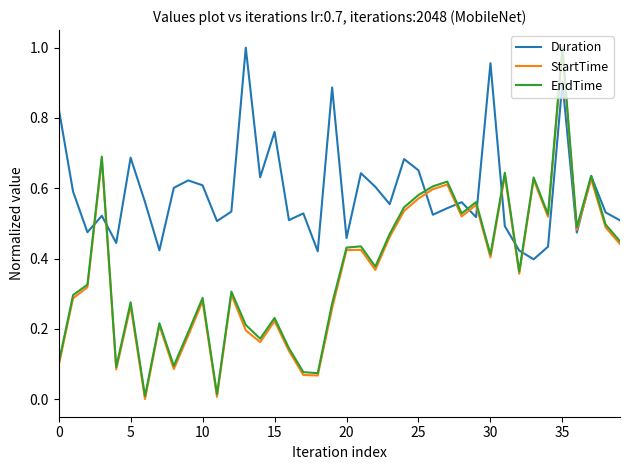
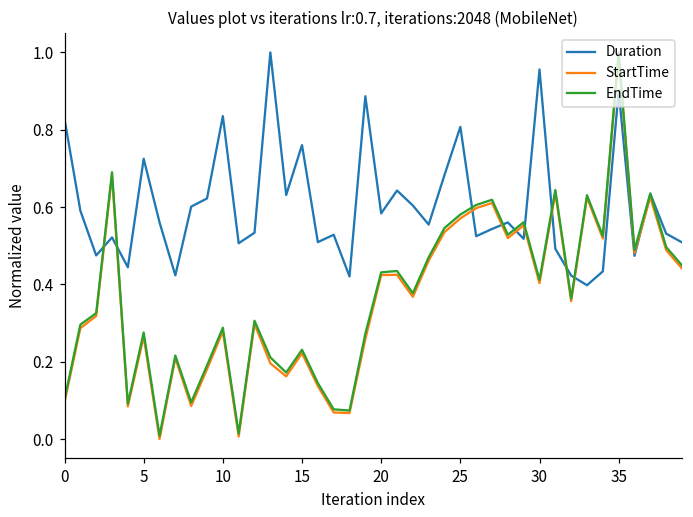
  {
    "Duration": {
      "0": 0.83,
-     "5": 0.69,
-     "10": 0.61,
+     "5": 0.72,
+     "10": 0.84,
      "15": 0.76,
-     "20": 0.46,
-     "25": 0.65,
+     "20": 0.58,
+     "25": 0.81,
      "30": 0.96
    },
    "StartTime": {
      "5": 0.27,
      "10": 0.28,
      "15": 0.22,
      "25": 0.57,
      "30": 0.40
    },
    "EndTime": {
      "5": 0.28,
      "10": 0.29,
      "15": 0.23,
      "25": 0.58,
      "30": 0.41
    }
  }
